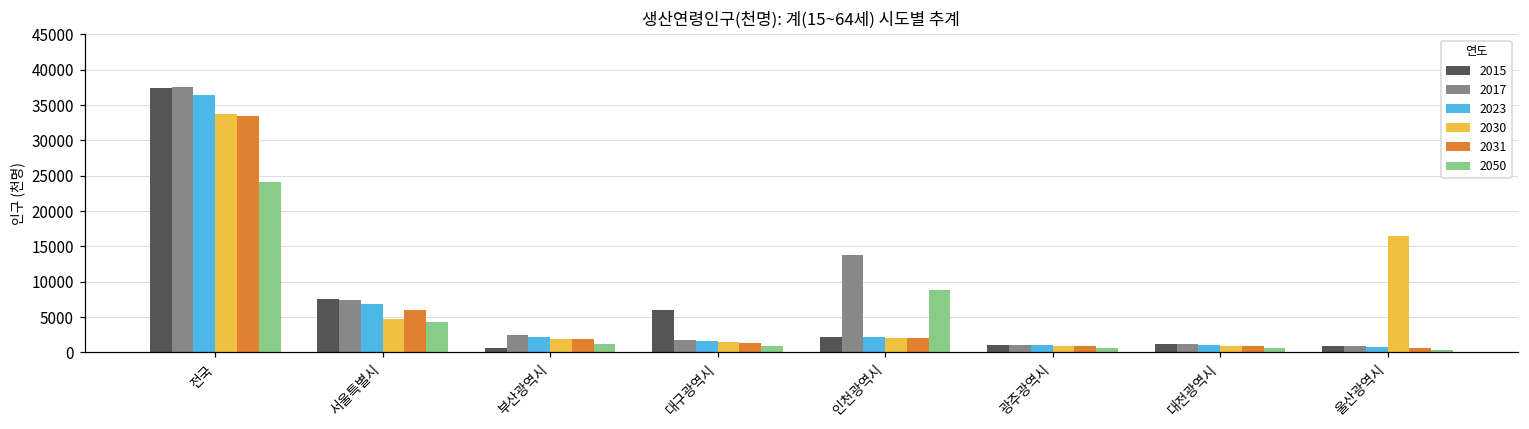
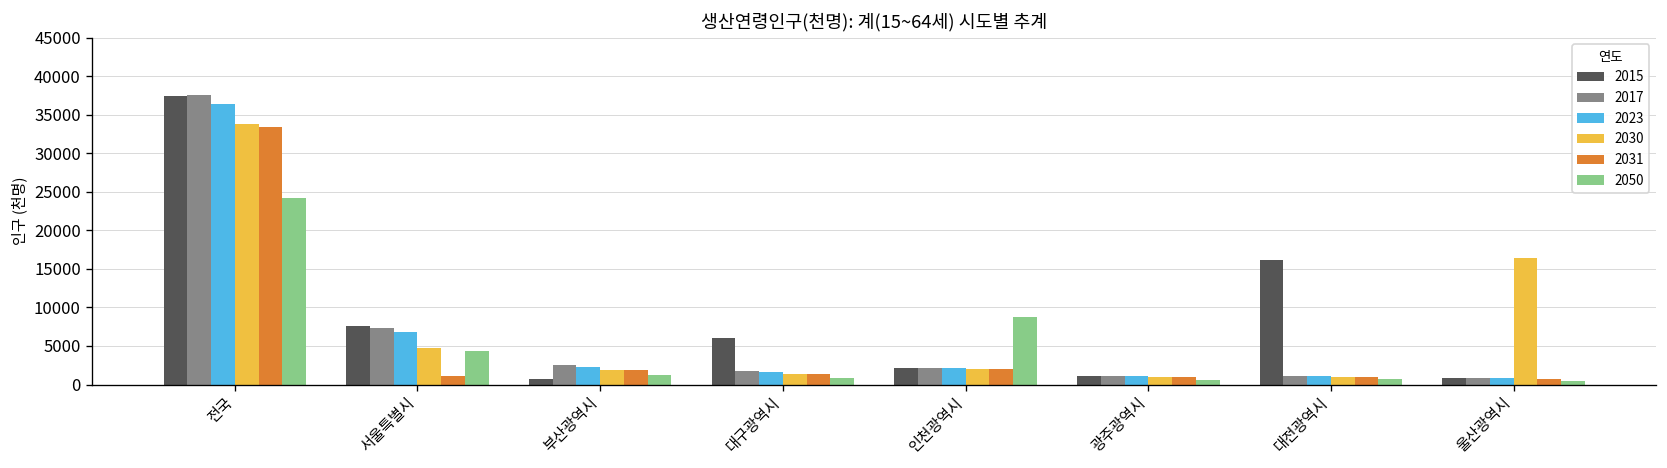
  {
    "2015": {
      "전국": 37000,
      "서울특별시": 8000,
      "부산광역시": 1000,
      "대구광역시": 6000,
      "인천광역시": 2000,
      "광주광역시": 1000,
-     "대전광역시": 1000,
+     "대전광역시": 16000,
      "울산광역시": 1000
    },
    "2017": {
      "전국": 38000,
      "서울특별시": 7000,
      "부산광역시": 2000,
      "대구광역시": 2000,
-     "인천광역시": 14000,
+     "인천광역시": 2000,
      "광주광역시": 1000,
      "대전광역시": 1000,
      "울산광역시": 1000
    },
    "2023": {
      "전국": 36000,
      "서울특별시": 7000,
      "부산광역시": 2000,
      "대구광역시": 2000,
      "인천광역시": 2000,
      "광주광역시": 1000,
      "대전광역시": 1000,
      "울산광역시": 1000
    },
    "2030": {
      "전국": 34000,
      "서울특별시": 5000,
      "부산광역시": 2000,
      "대구광역시": 1000,
      "인천광역시": 2000,
      "광주광역시": 1000,
      "대전광역시": 1000,
      "울산광역시": 16000
    },
    "2031": {
      "전국": 33000,
-     "서울특별시": 6000,
+     "서울특별시": 1000,
      "부산광역시": 2000,
      "대구광역시": 1000,
      "인천광역시": 2000,
      "광주광역시": 1000,
      "대전광역시": 1000,
      "울산광역시": 1000
    },
    "2050": {
      "전국": 24000,
      "서울특별시": 4000,
      "부산광역시": 1000,
      "대구광역시": 1000,
      "인천광역시": 9000,
      "광주광역시": 1000,
      "대전광역시": 1000,
      "울산광역시": 0
    }
  }
